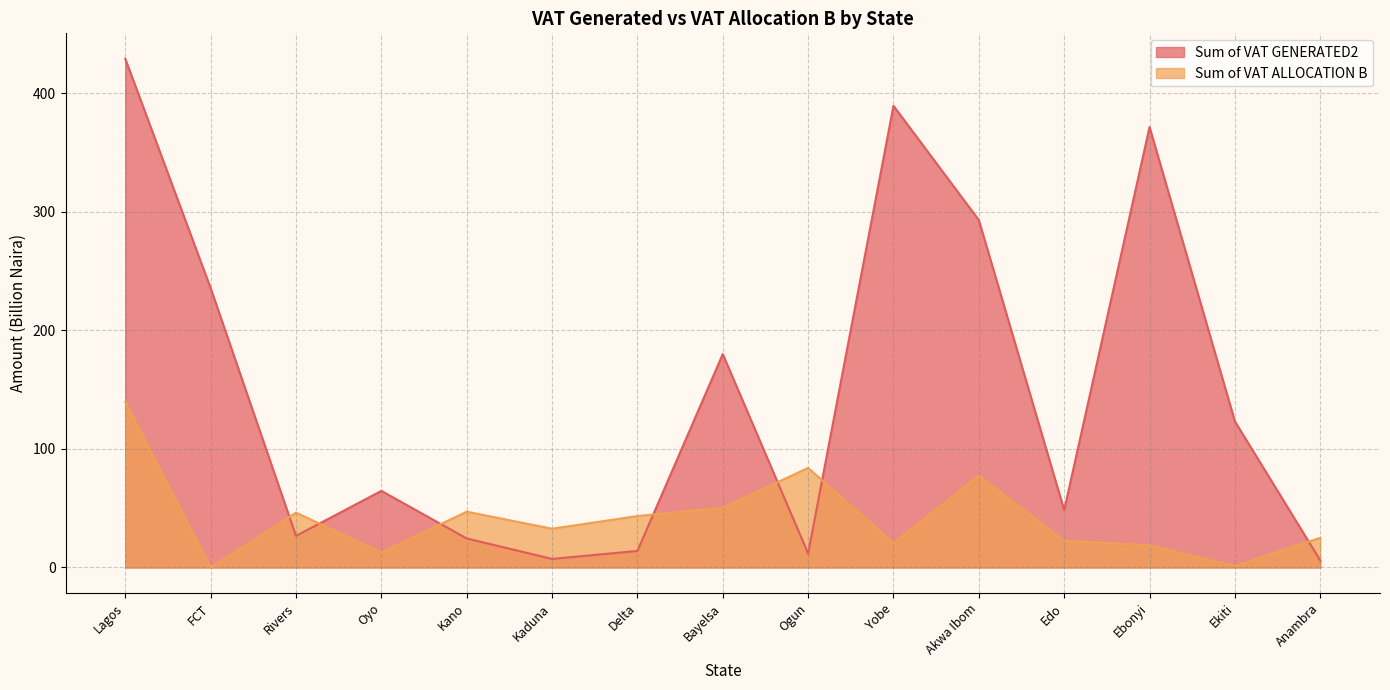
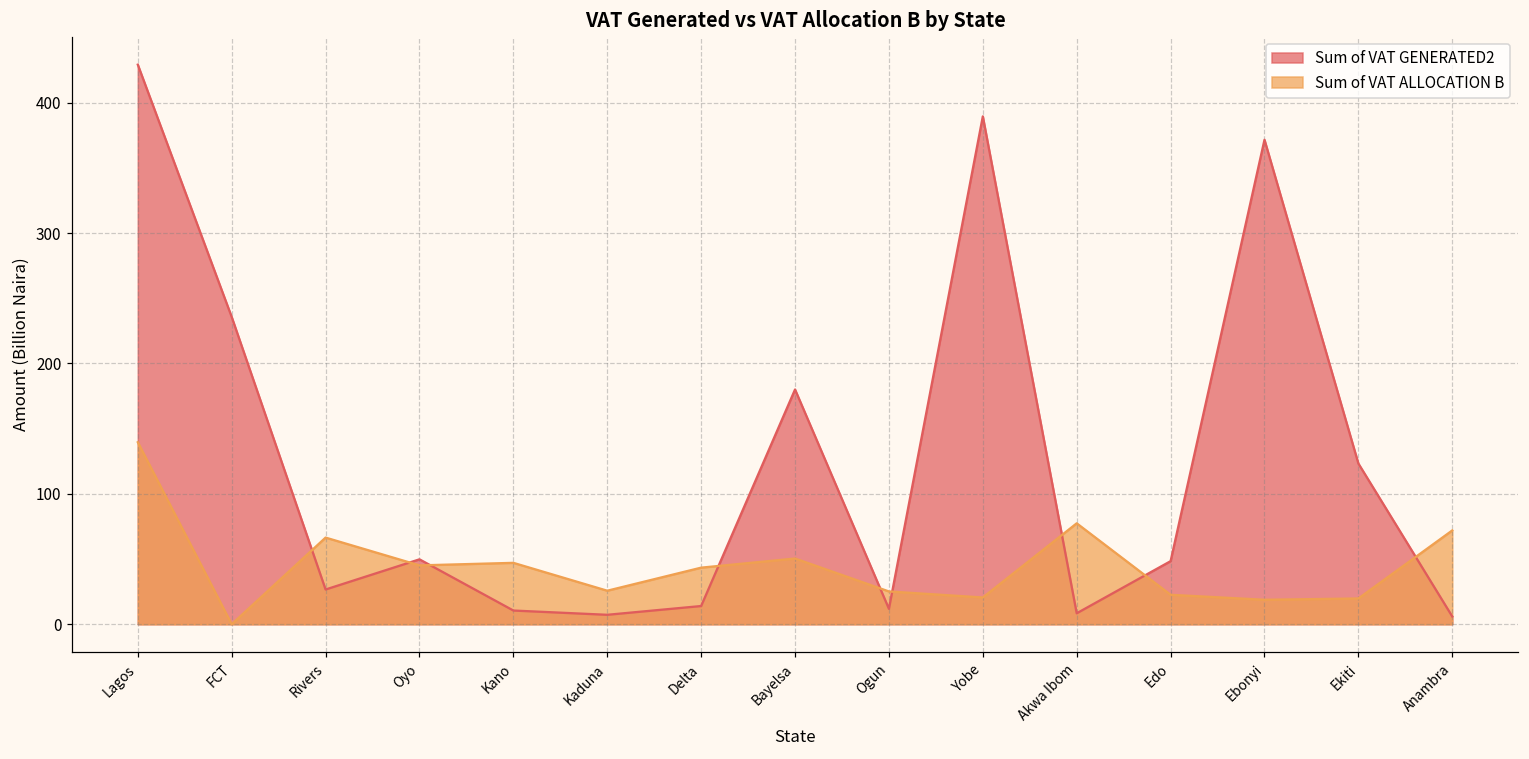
  {
    "Sum of VAT GENERATED2": {
      "Lagos": 429,
      "FCT": 236,
      "Rivers": 27,
-     "Oyo": 65,
-     "Kano": 24,
+     "Oyo": 50,
+     "Kano": 11,
      "Kaduna": 7,
      "Delta": 14,
      "Bayelsa": 180,
      "Ogun": 12,
      "Yobe": 390,
-     "Akwa Ibom": 293,
+     "Akwa Ibom": 8,
      "Edo": 48,
      "Ebonyi": 372,
      "Ekiti": 123,
      "Anambra": 6
    },
    "Sum of VAT ALLOCATION B": {
      "Lagos": 140,
      "FCT": 0,
-     "Rivers": 46,
-     "Oyo": 13,
+     "Rivers": 66,
+     "Oyo": 45,
      "Kano": 47,
-     "Kaduna": 33,
+     "Kaduna": 26,
      "Delta": 43,
      "Bayelsa": 50,
-     "Ogun": 84,
+     "Ogun": 25,
      "Yobe": 21,
      "Akwa Ibom": 77,
      "Edo": 23,
      "Ebonyi": 19,
-     "Ekiti": 1,
-     "Anambra": 25
+     "Ekiti": 20,
+     "Anambra": 72
    }
  }
